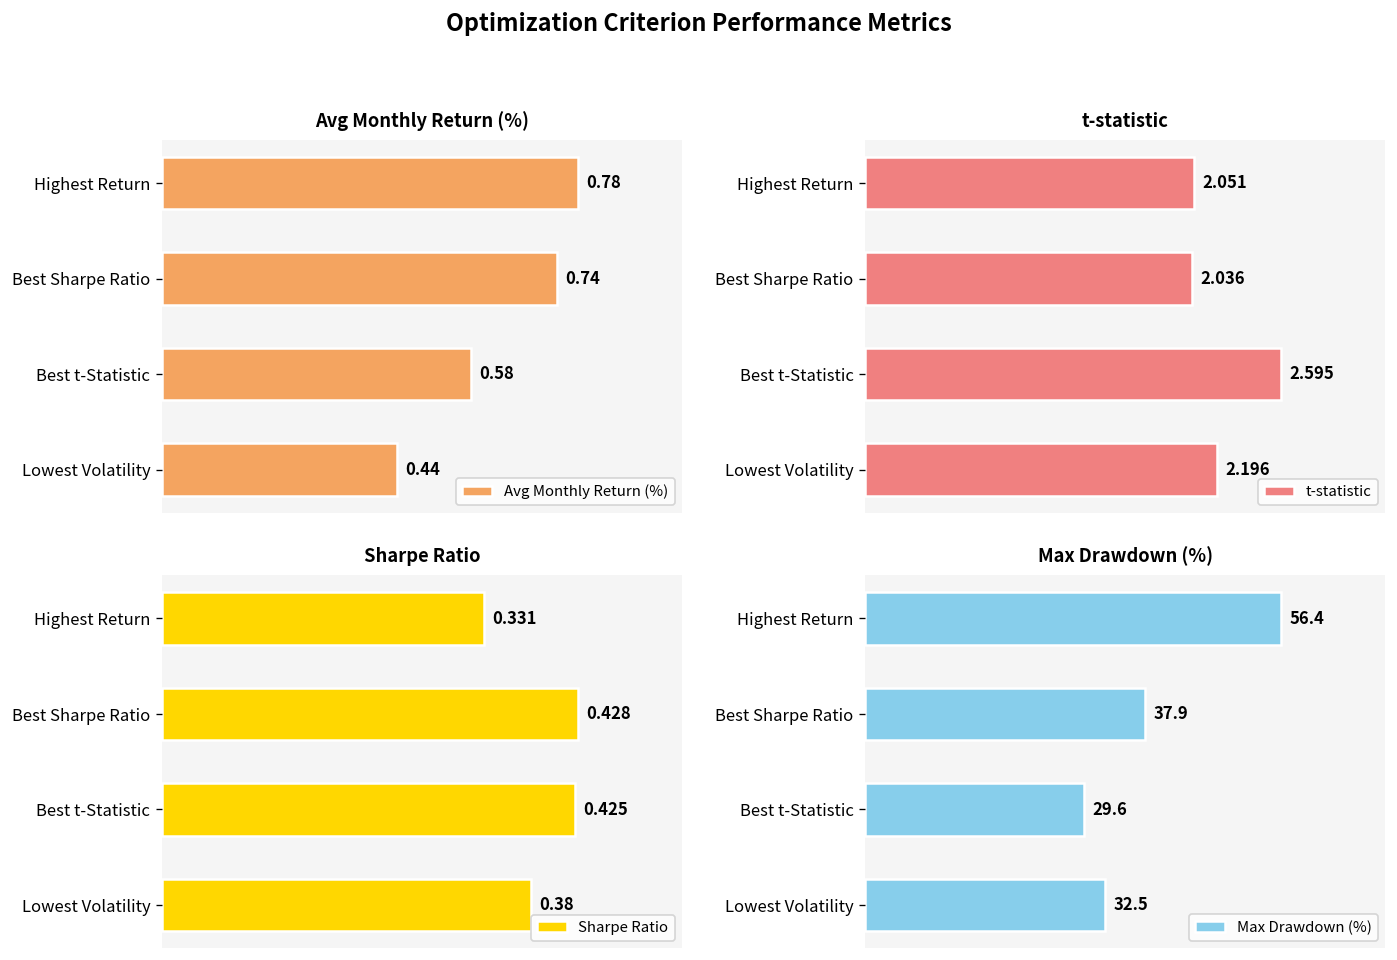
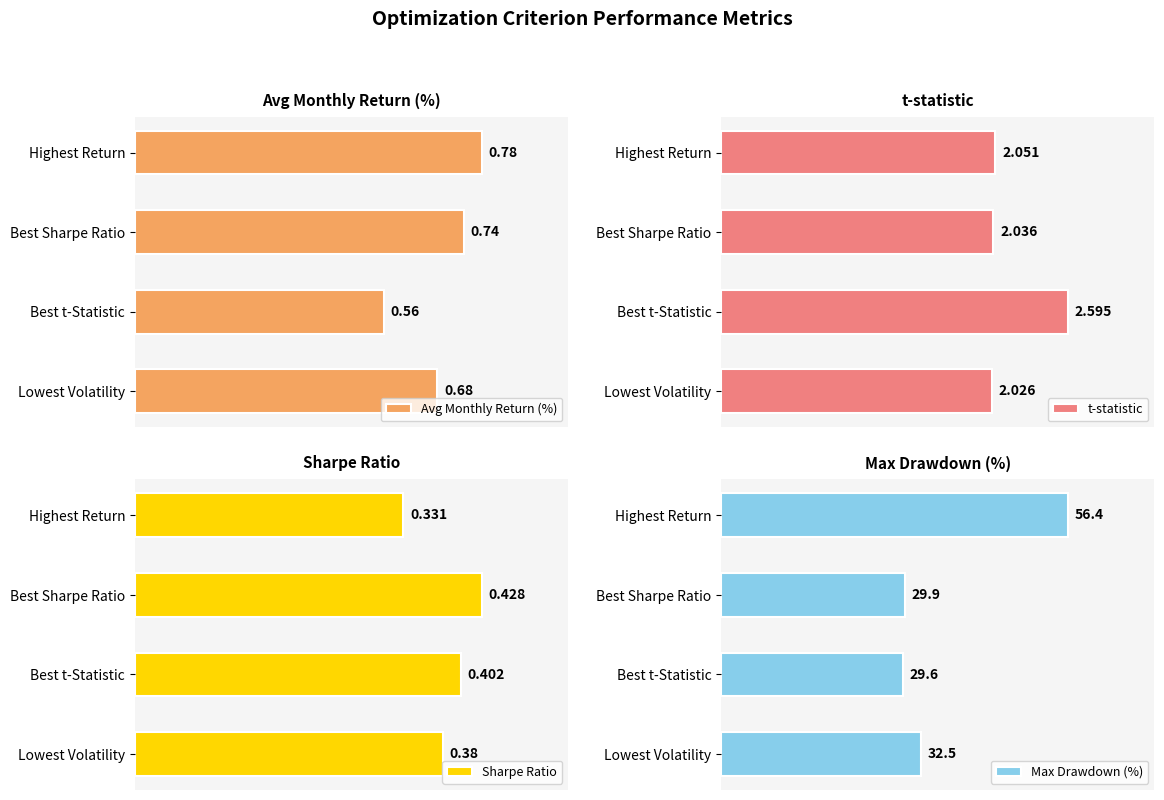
  {
    "Avg Monthly Return (%)": {
      "Highest Return": 0.78,
      "Best Sharpe Ratio": 0.74,
-     "Best t-Statistic": 0.58,
-     "Lowest Volatility": 0.44
+     "Best t-Statistic": 0.56,
+     "Lowest Volatility": 0.68
    },
    "t-statistic": {
      "Highest Return": 2.051,
      "Best Sharpe Ratio": 2.036,
      "Best t-Statistic": 2.595,
-     "Lowest Volatility": 2.196
+     "Lowest Volatility": 2.026
    },
    "Sharpe Ratio": {
      "Highest Return": 0.331,
      "Best Sharpe Ratio": 0.428,
-     "Best t-Statistic": 0.425
+     "Best t-Statistic": 0.402
    },
    "Max Drawdown (%)": {
      "Highest Return": 56.4,
-     "Best Sharpe Ratio": 37.9,
+     "Best Sharpe Ratio": 29.9,
      "Best t-Statistic": 29.6,
      "Lowest Volatility": 32.5
    }
  }
